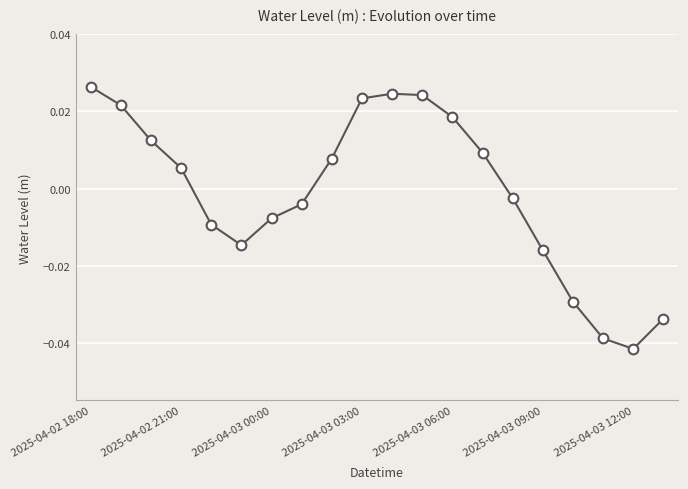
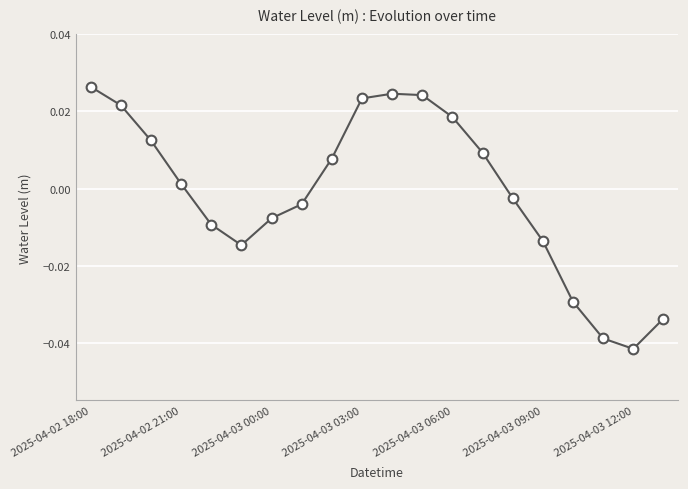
  {
    "2025-04-02 18:00": 0.026,
-   "2025-04-02 21:00": 0.005,
+   "2025-04-02 21:00": 0.001,
    "2025-04-03 00:00": -0.008,
    "2025-04-03 03:00": 0.023,
    "2025-04-03 06:00": 0.019,
-   "2025-04-03 09:00": -0.016,
+   "2025-04-03 09:00": -0.014,
    "2025-04-03 12:00": -0.042
  }
